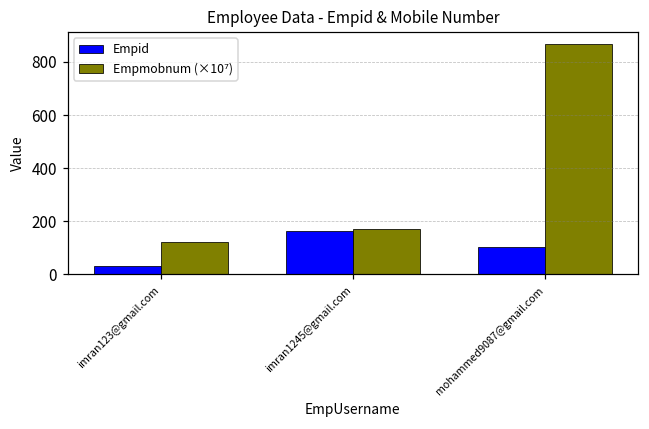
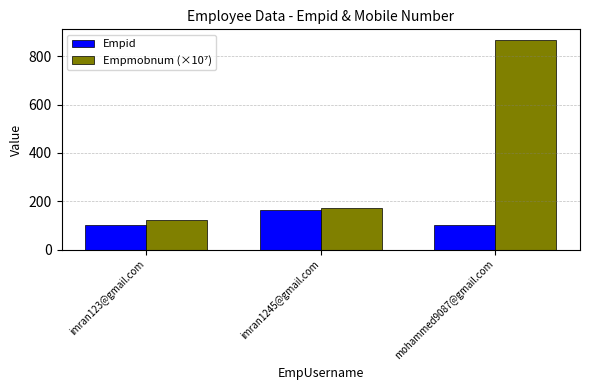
  {
    "Empid": {
-     "imran123@gmail.com": 30,
+     "imran123@gmail.com": 100,
      "imran1245@gmail.com": 160,
      "mohammed9087@gmail.com": 100
    },
    "Empmobnum (×10⁷)": {
      "imran123@gmail.com": 120,
      "imran1245@gmail.com": 170,
      "mohammed9087@gmail.com": 870
    }
  }
